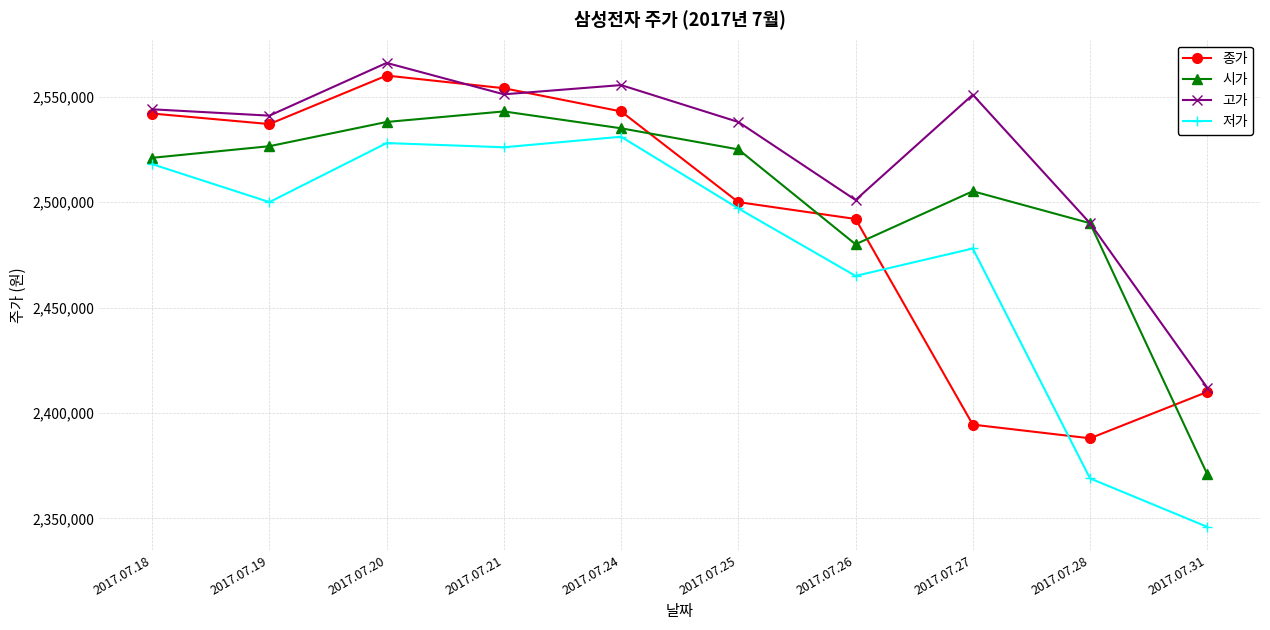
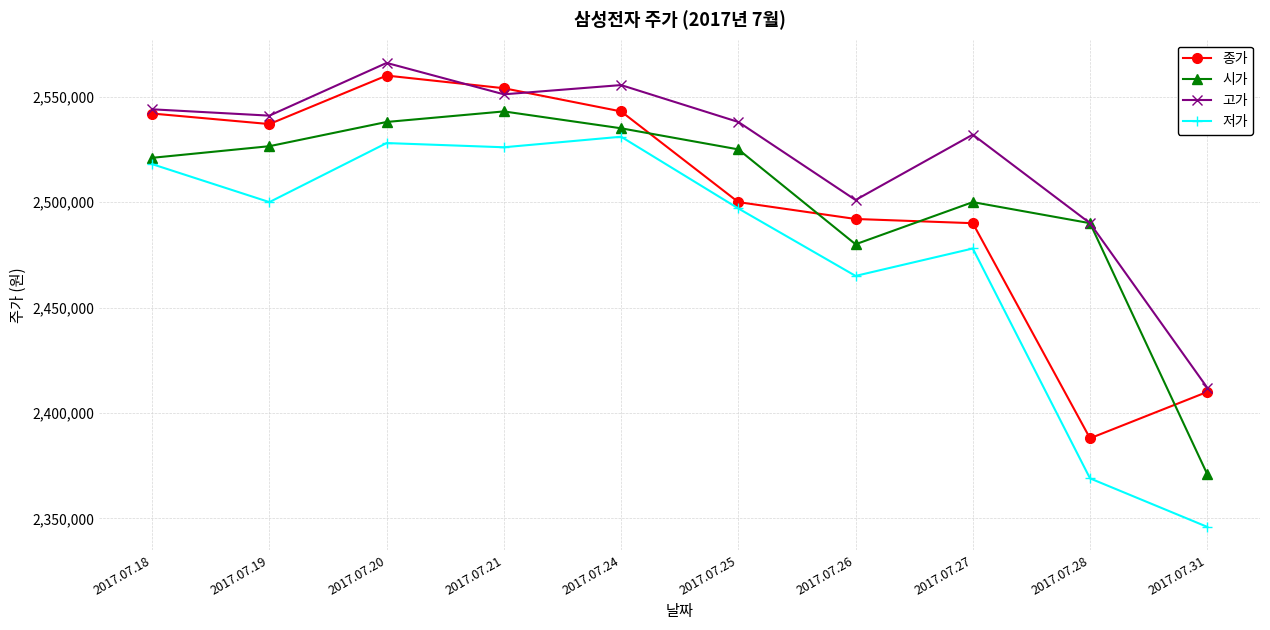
  {
    "종가": {
      "2017.07.18": "2,542,000",
      "2017.07.19": "2,537,000",
      "2017.07.20": "2,560,000",
      "2017.07.21": "2,554,000",
      "2017.07.24": "2,543,000",
      "2017.07.25": "2,500,000",
      "2017.07.26": "2,492,000",
-     "2017.07.27": "2,394,000",
+     "2017.07.27": "2,490,000",
      "2017.07.28": "2,388,000",
      "2017.07.31": "2,410,000"
    },
    "시가": {
      "2017.07.18": "2,521,000",
      "2017.07.19": "2,527,000",
      "2017.07.20": "2,538,000",
      "2017.07.21": "2,543,000",
      "2017.07.24": "2,535,000",
      "2017.07.25": "2,525,000",
      "2017.07.26": "2,480,000",
-     "2017.07.27": "2,505,000",
+     "2017.07.27": "2,500,000",
      "2017.07.31": "2,371,000"
    },
    "고가": {
      "2017.07.18": "2,544,000",
      "2017.07.19": "2,541,000",
      "2017.07.20": "2,566,000",
      "2017.07.21": "2,551,000",
      "2017.07.24": "2,555,000",
      "2017.07.25": "2,538,000",
      "2017.07.26": "2,501,000",
-     "2017.07.27": "2,551,000",
+     "2017.07.27": "2,532,000",
      "2017.07.31": "2,412,000"
    },
    "저가": {
      "2017.07.18": "2,518,000",
      "2017.07.19": "2,500,000",
      "2017.07.20": "2,528,000",
      "2017.07.21": "2,526,000",
      "2017.07.24": "2,531,000",
      "2017.07.25": "2,497,000",
      "2017.07.26": "2,465,000",
      "2017.07.27": "2,478,000",
      "2017.07.28": "2,369,000",
      "2017.07.31": "2,346,000"
    }
  }
